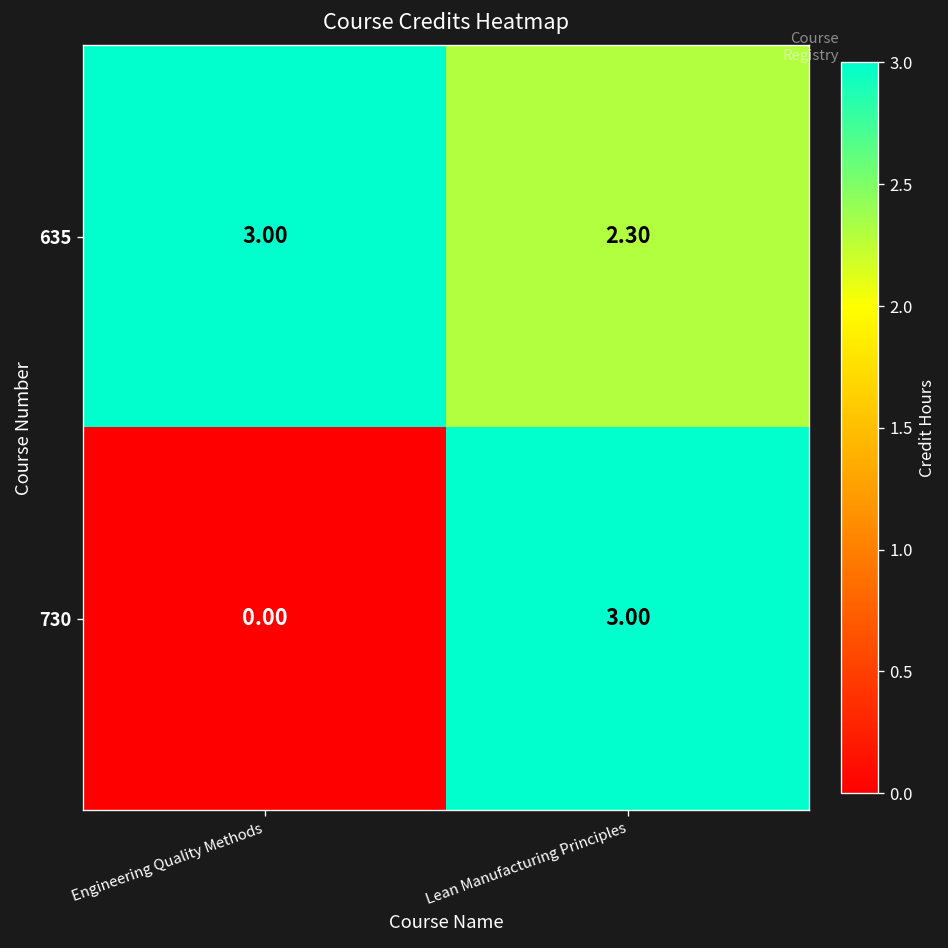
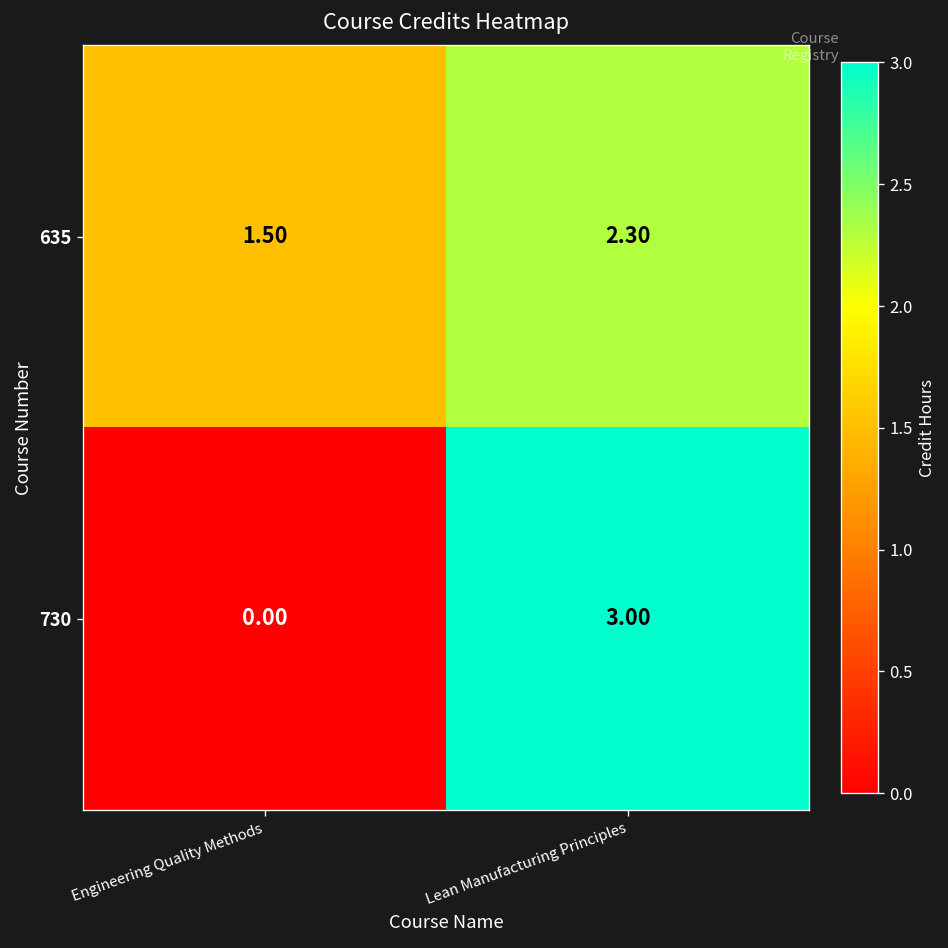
  {
    "635": {
-     "Engineering Quality Methods": 3.00,
+     "Engineering Quality Methods": 1.50,
      "Lean Manufacturing Principles": 2.30
    },
    "730": {
      "Engineering Quality Methods": 0.00,
      "Lean Manufacturing Principles": 3.00
    }
  }
